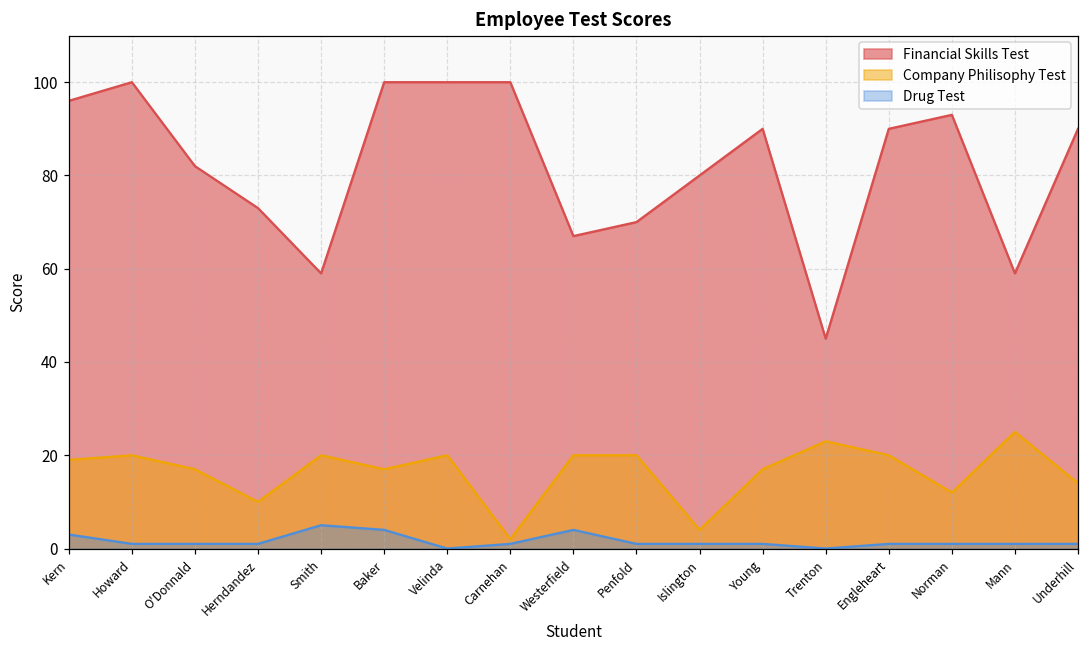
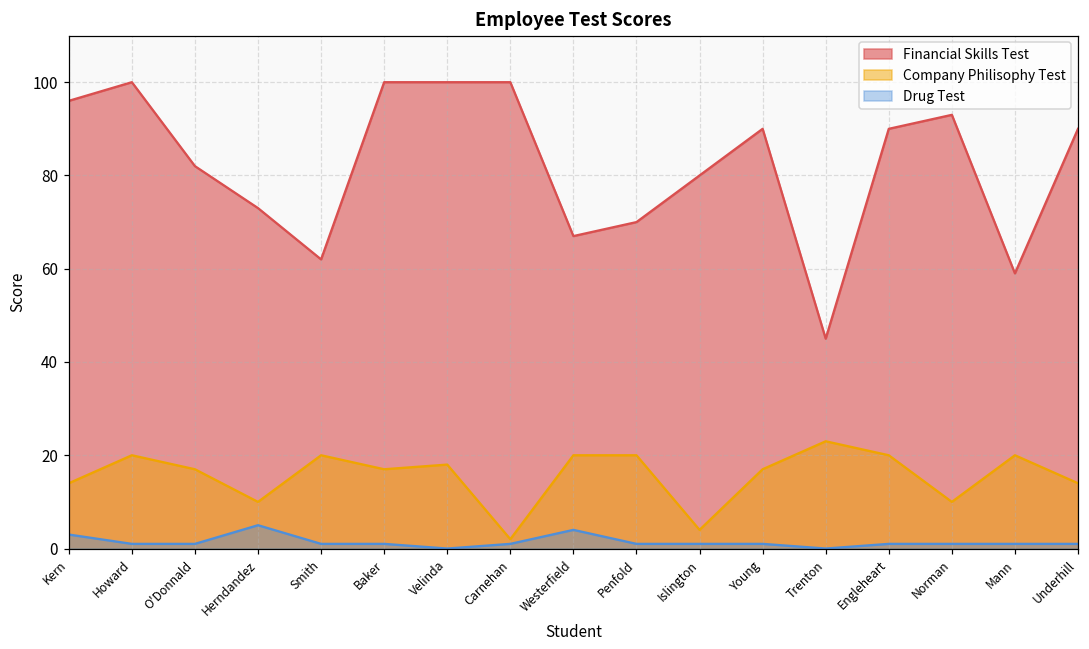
  {
    "Financial Skills Test": {
      "Kern": 96,
      "Howard": 100,
      "O'Donnald": 82,
      "Herndandez": 73,
-     "Smith": 59,
+     "Smith": 62,
      "Baker": 100,
      "Velinda": 100,
      "Carnehan": 100,
      "Westerfield": 67,
      "Penfold": 70,
      "Islington": 80,
      "Young": 90,
      "Trenton": 45,
      "Engleheart": 90,
      "Norman": 93,
      "Mann": 59,
      "Underhill": 90
    },
    "Company Philisophy Test": {
-     "Kern": 19,
+     "Kern": 14,
      "Howard": 20,
      "O'Donnald": 17,
      "Herndandez": 10,
      "Smith": 20,
      "Baker": 17,
-     "Velinda": 20,
+     "Velinda": 18,
      "Carnehan": 2,
      "Westerfield": 20,
      "Penfold": 20,
      "Islington": 4,
      "Young": 17,
      "Trenton": 23,
      "Engleheart": 20,
-     "Norman": 12,
-     "Mann": 25,
+     "Norman": 10,
+     "Mann": 20,
      "Underhill": 14
    },
    "Drug Test": {
      "Kern": 3,
      "Howard": 1,
      "O'Donnald": 1,
-     "Herndandez": 1,
-     "Smith": 5,
-     "Baker": 4,
+     "Herndandez": 5,
+     "Smith": 1,
+     "Baker": 1,
      "Velinda": 0,
      "Carnehan": 1,
      "Westerfield": 4,
      "Penfold": 1,
      "Islington": 1,
      "Young": 1,
      "Trenton": 0,
      "Engleheart": 1,
      "Norman": 1,
      "Mann": 1,
      "Underhill": 1
    }
  }
